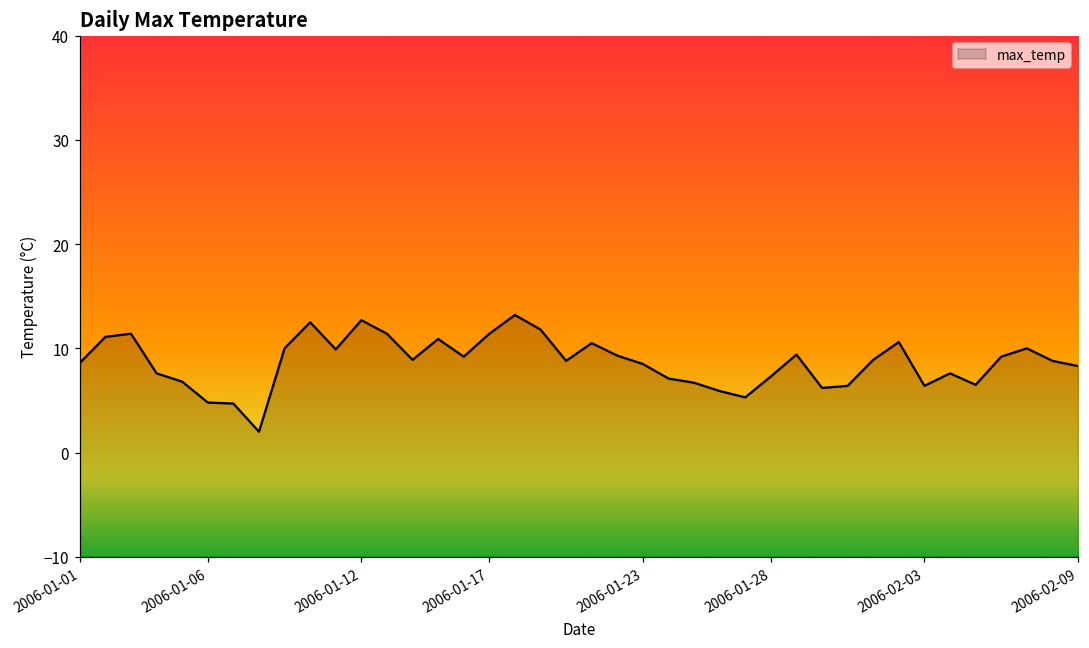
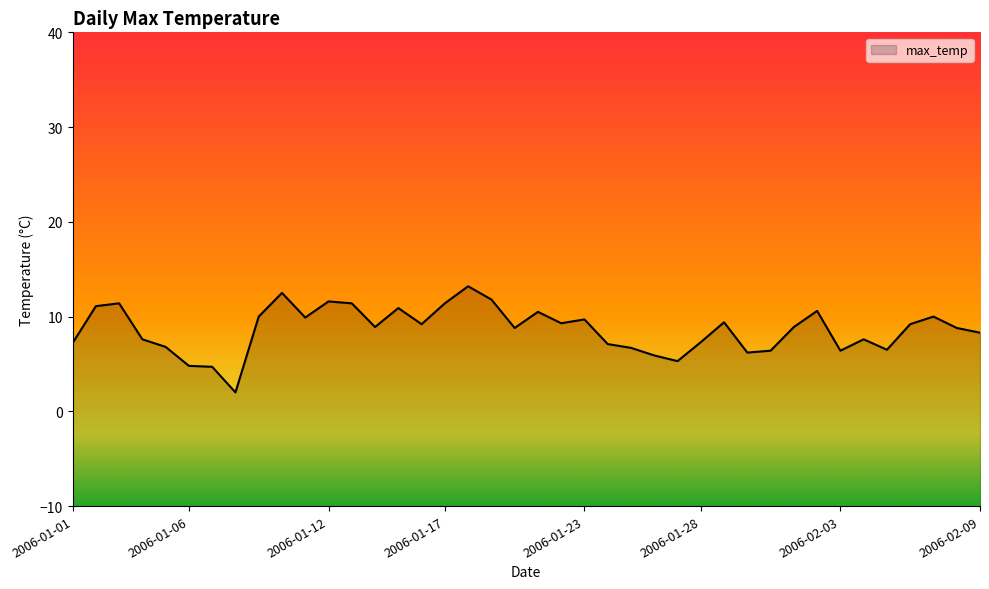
  {
-   "2006-01-01": 9,
+   "2006-01-01": 7,
    "2006-01-06": 5,
-   "2006-01-12": 13,
+   "2006-01-12": 12,
    "2006-01-17": 11,
-   "2006-01-23": 9,
+   "2006-01-23": 10,
    "2006-01-28": 7,
    "2006-02-03": 6,
    "2006-02-09": 8
  }
